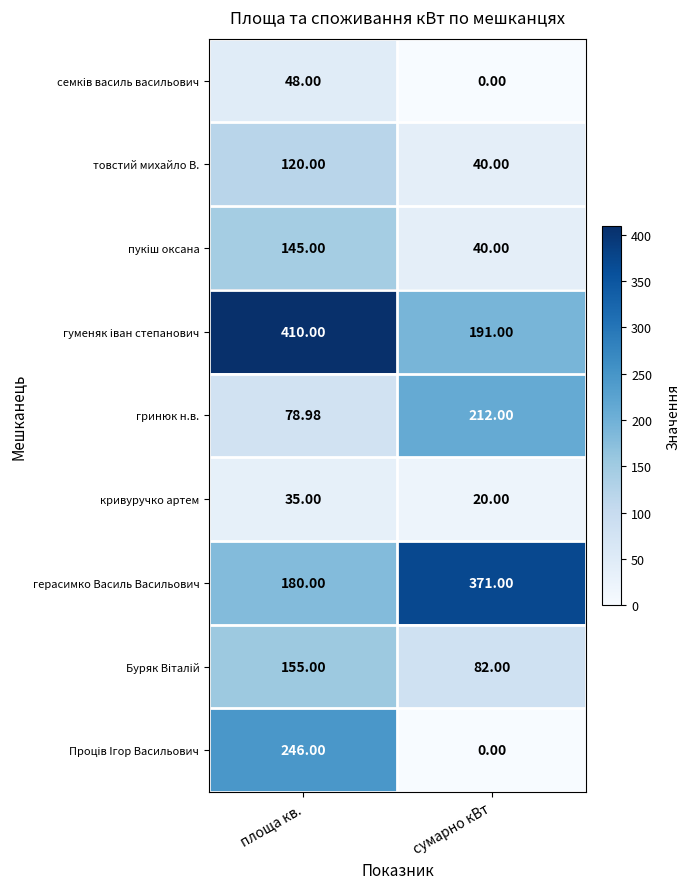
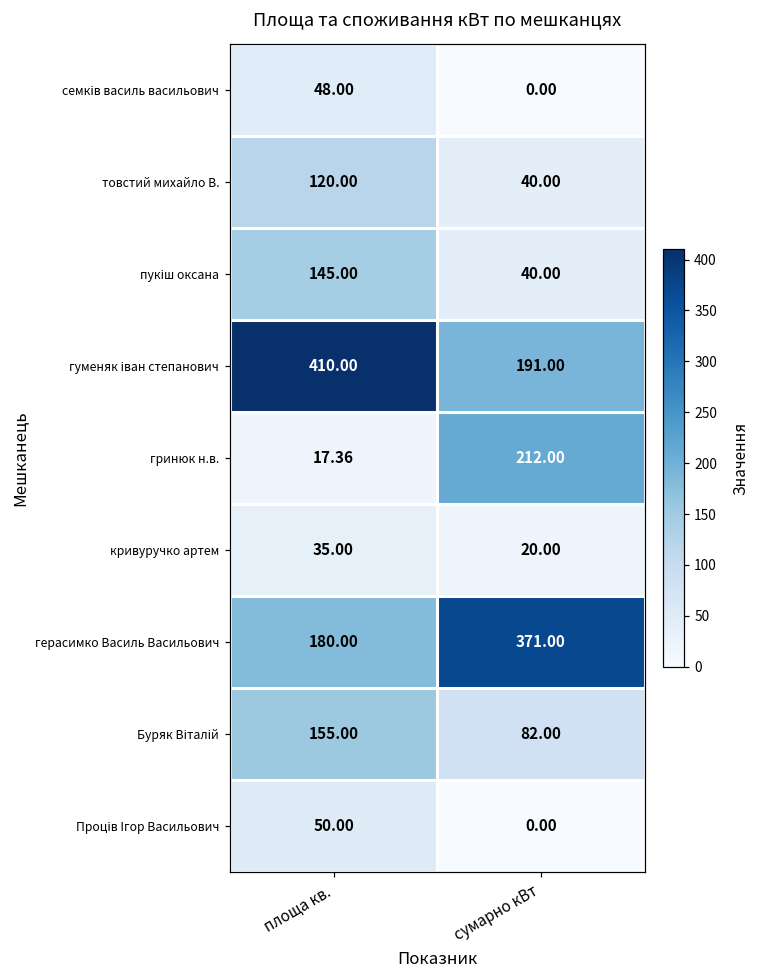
  {
    "семків василь васильович": {
      "площа кв.": 48.00,
      "сумарно кВт": 0.00
    },
    "товстий михайло В.": {
      "площа кв.": 120.00,
      "сумарно кВт": 40.00
    },
    "пукіш оксана": {
      "площа кв.": 145.00,
      "сумарно кВт": 40.00
    },
    "гуменяк іван степанович": {
      "площа кв.": 410.00,
      "сумарно кВт": 191.00
    },
    "гринюк н.в.": {
-     "площа кв.": 78.98,
+     "площа кв.": 17.36,
      "сумарно кВт": 212.00
    },
    "кривуручко артем": {
      "площа кв.": 35.00,
      "сумарно кВт": 20.00
    },
    "герасимко Василь Васильович": {
      "площа кв.": 180.00,
      "сумарно кВт": 371.00
    },
    "Буряк Віталій": {
      "площа кв.": 155.00,
      "сумарно кВт": 82.00
    },
    "Проців Ігор Васильович": {
-     "площа кв.": 246.00,
+     "площа кв.": 50.00,
      "сумарно кВт": 0.00
    }
  }
